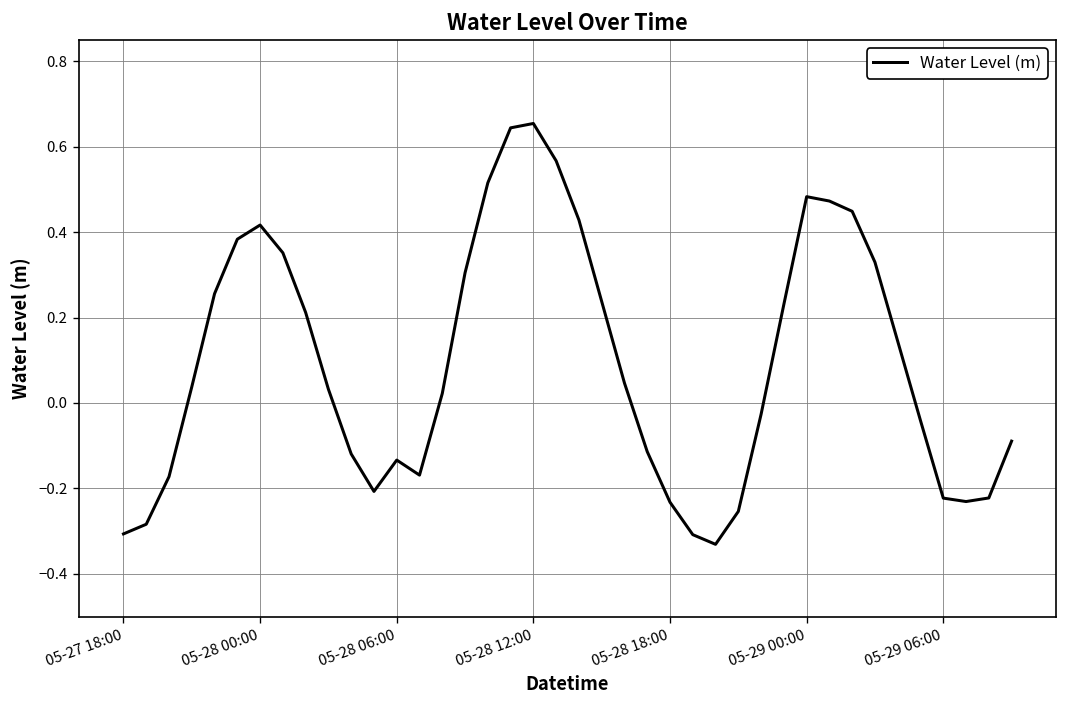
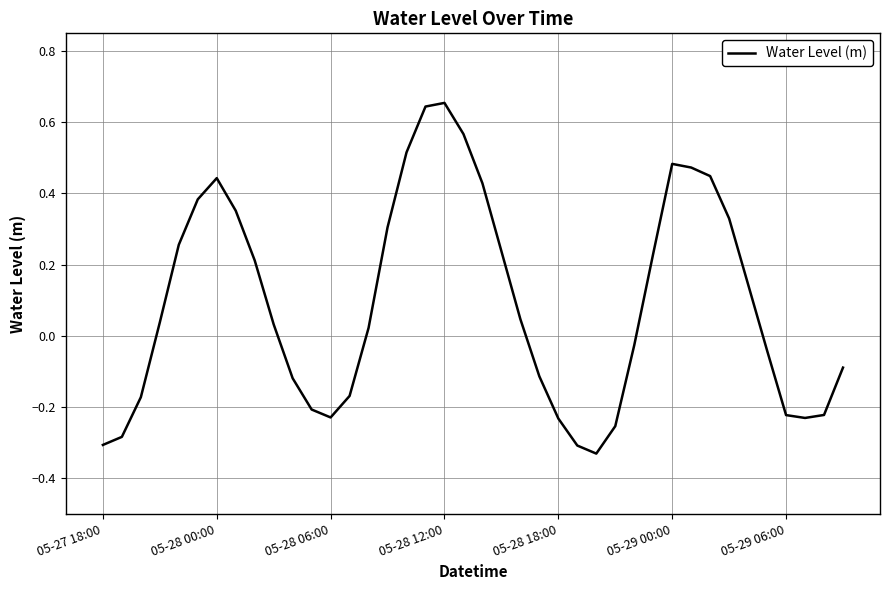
  {
    "05-27 18:00": -0.31,
-   "05-28 00:00": 0.42,
-   "05-28 06:00": -0.13,
+   "05-28 00:00": 0.44,
+   "05-28 06:00": -0.23,
    "05-28 12:00": 0.65,
    "05-28 18:00": -0.23,
    "05-29 00:00": 0.48,
    "05-29 06:00": -0.22
  }
